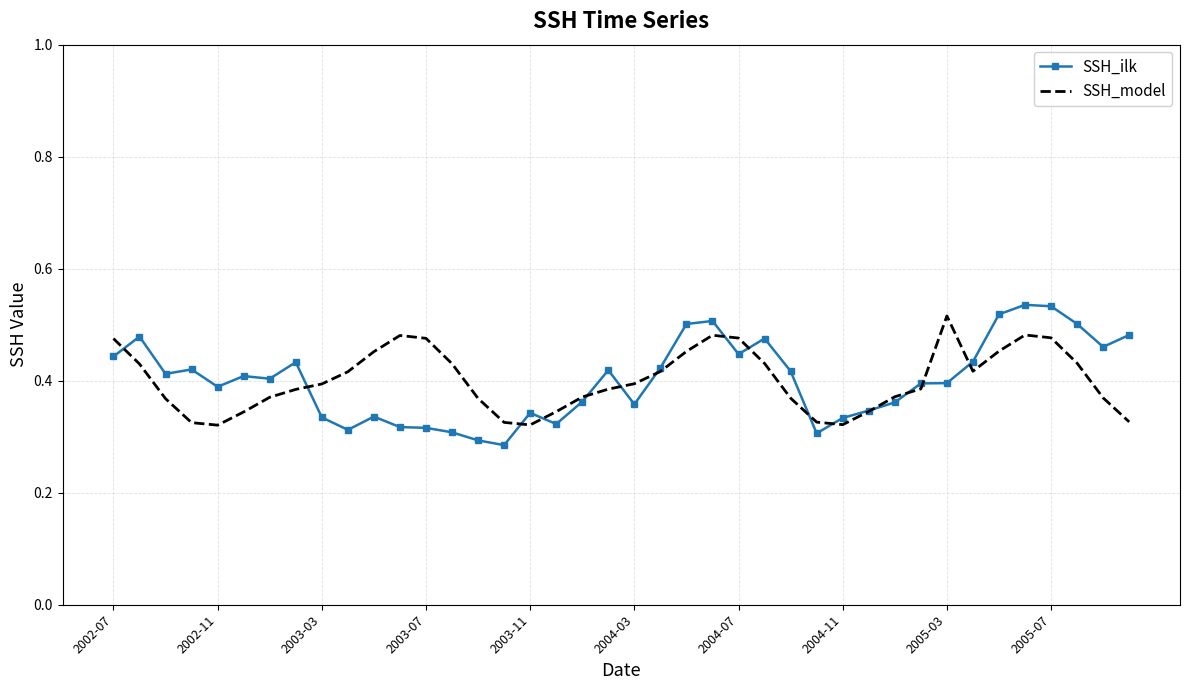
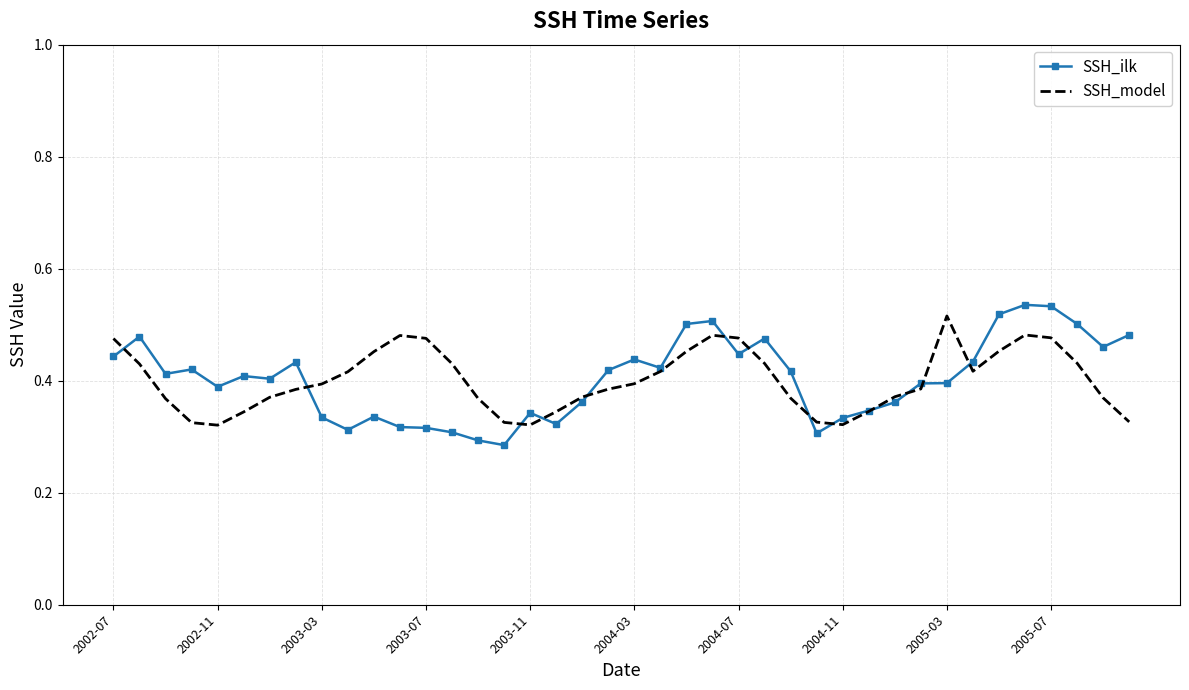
  {
    "SSH_ilk": {
      "2002-07": 0.44,
      "2002-11": 0.39,
      "2003-03": 0.33,
      "2003-07": 0.32,
      "2003-11": 0.34,
-     "2004-03": 0.36,
+     "2004-03": 0.44,
      "2004-07": 0.45,
      "2004-11": 0.33,
      "2005-03": 0.40,
      "2005-07": 0.53
    },
    "SSH_model": {
      "2002-07": 0.48,
      "2002-11": 0.32,
      "2003-03": 0.39,
      "2003-07": 0.48,
      "2003-11": 0.32,
      "2004-03": 0.39,
      "2004-07": 0.48,
      "2004-11": 0.32,
      "2005-03": 0.52,
      "2005-07": 0.48
    }
  }
